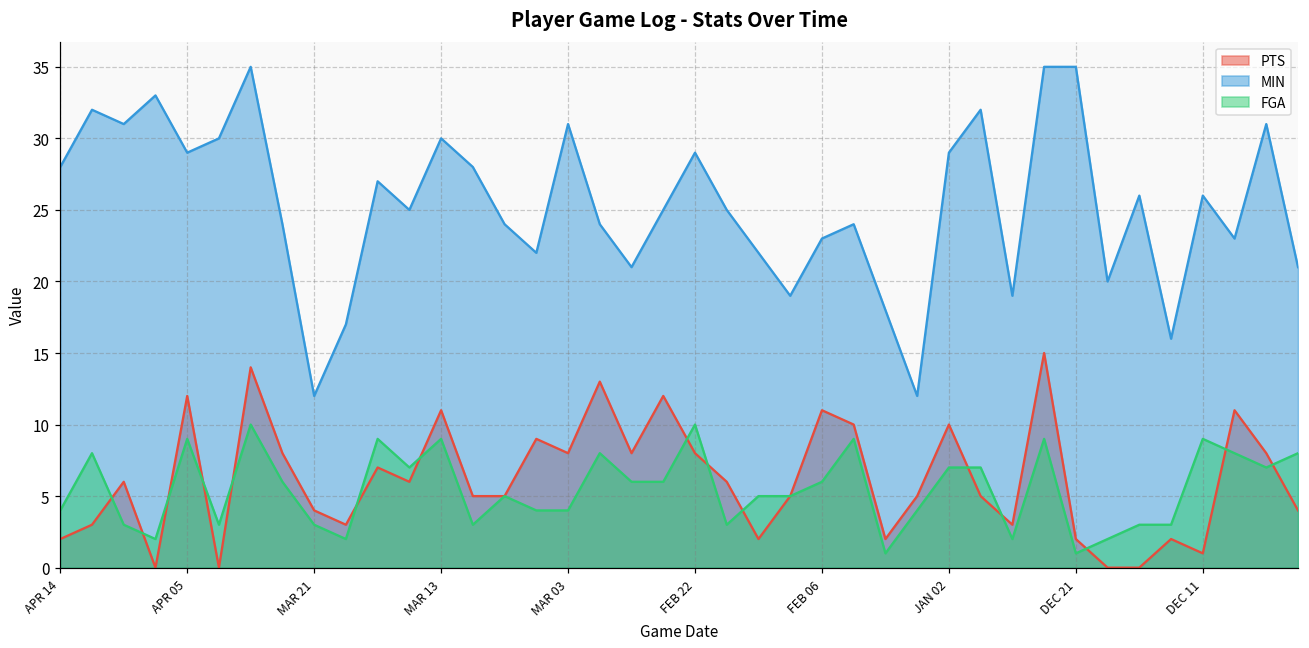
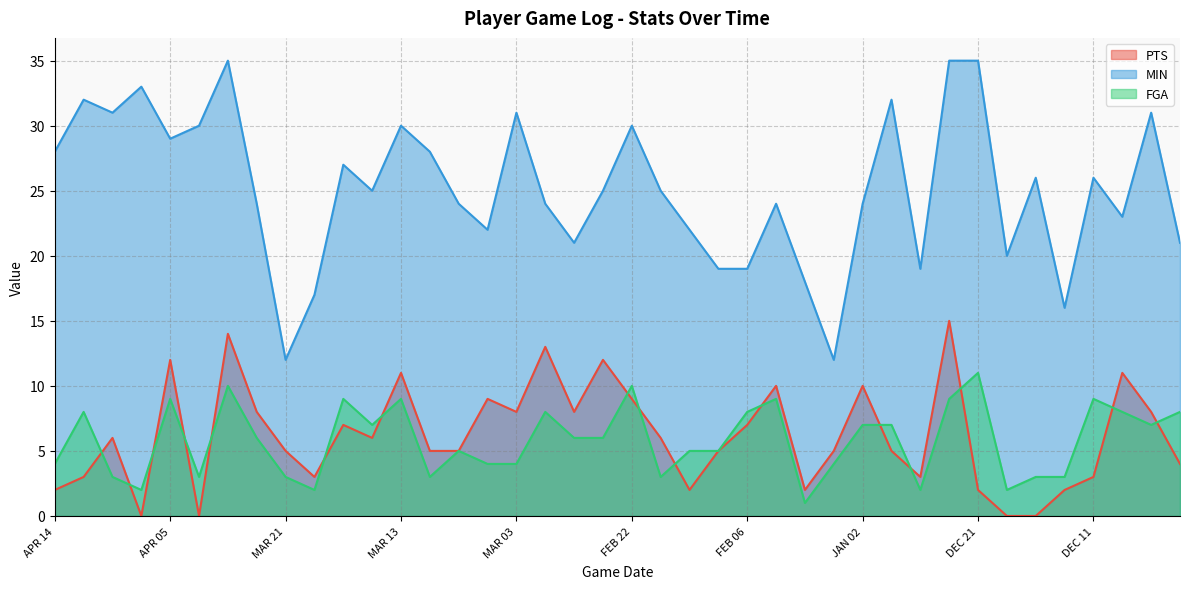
  {
    "PTS": {
      "APR 14": 2,
      "APR 05": 12,
-     "MAR 21": 4,
+     "MAR 21": 5,
      "MAR 13": 11,
      "MAR 03": 8,
-     "FEB 22": 8,
-     "FEB 06": 11,
+     "FEB 22": 9,
+     "FEB 06": 7,
      "JAN 02": 10,
      "DEC 21": 2,
-     "DEC 11": 1
+     "DEC 11": 3
    },
    "MIN": {
      "APR 14": 28,
      "APR 05": 29,
      "MAR 21": 12,
      "MAR 13": 30,
      "MAR 03": 31,
-     "FEB 22": 29,
-     "FEB 06": 23,
-     "JAN 02": 29,
+     "FEB 22": 30,
+     "FEB 06": 19,
+     "JAN 02": 24,
      "DEC 21": 35,
      "DEC 11": 26
    },
    "FGA": {
      "APR 14": 4,
      "APR 05": 9,
      "MAR 21": 3,
      "MAR 13": 9,
      "MAR 03": 4,
      "FEB 22": 10,
-     "FEB 06": 6,
+     "FEB 06": 8,
      "JAN 02": 7,
-     "DEC 21": 1,
+     "DEC 21": 11,
      "DEC 11": 9
    }
  }
